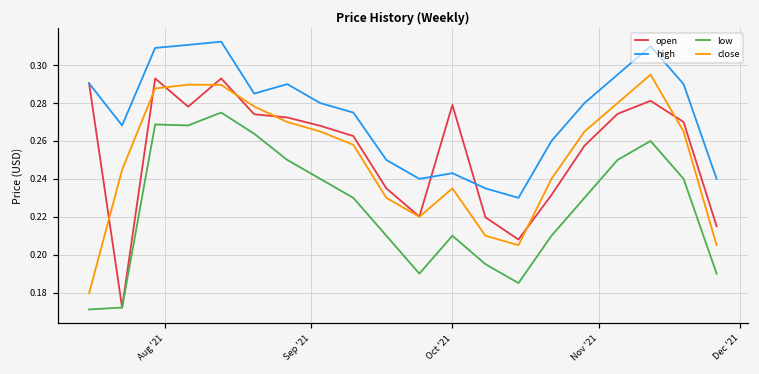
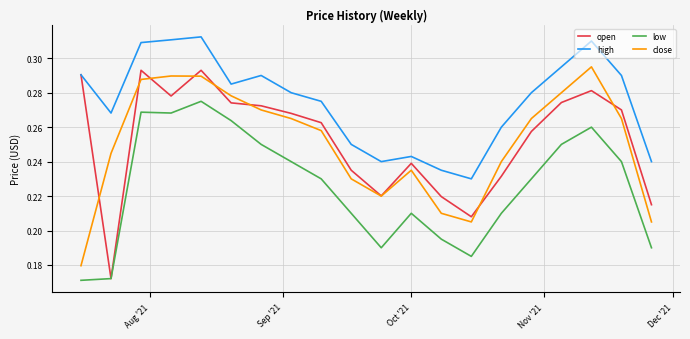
  {
    "open": {
-     "Oct '21": 0.279
+     "Oct '21": 0.239
    },
    "high": {
      "Oct '21": 0.243
    },
    "low": {
      "Oct '21": 0.210
    },
    "close": {
      "Oct '21": 0.235
    }
  }
